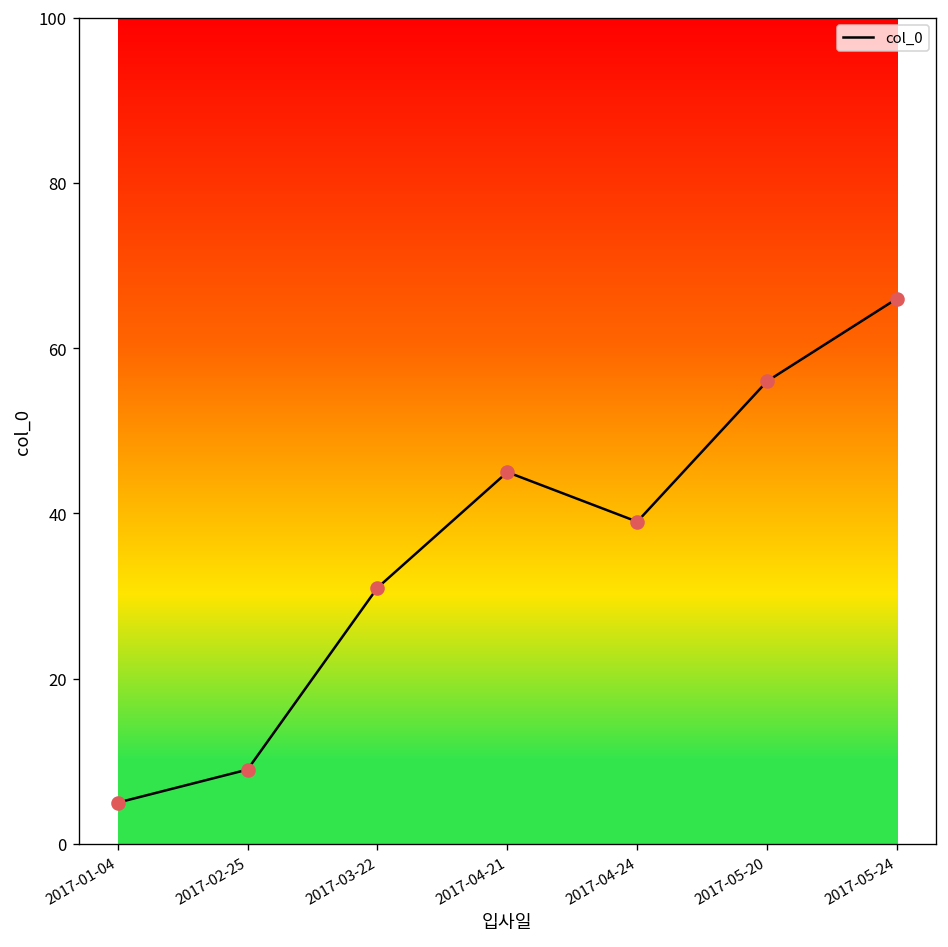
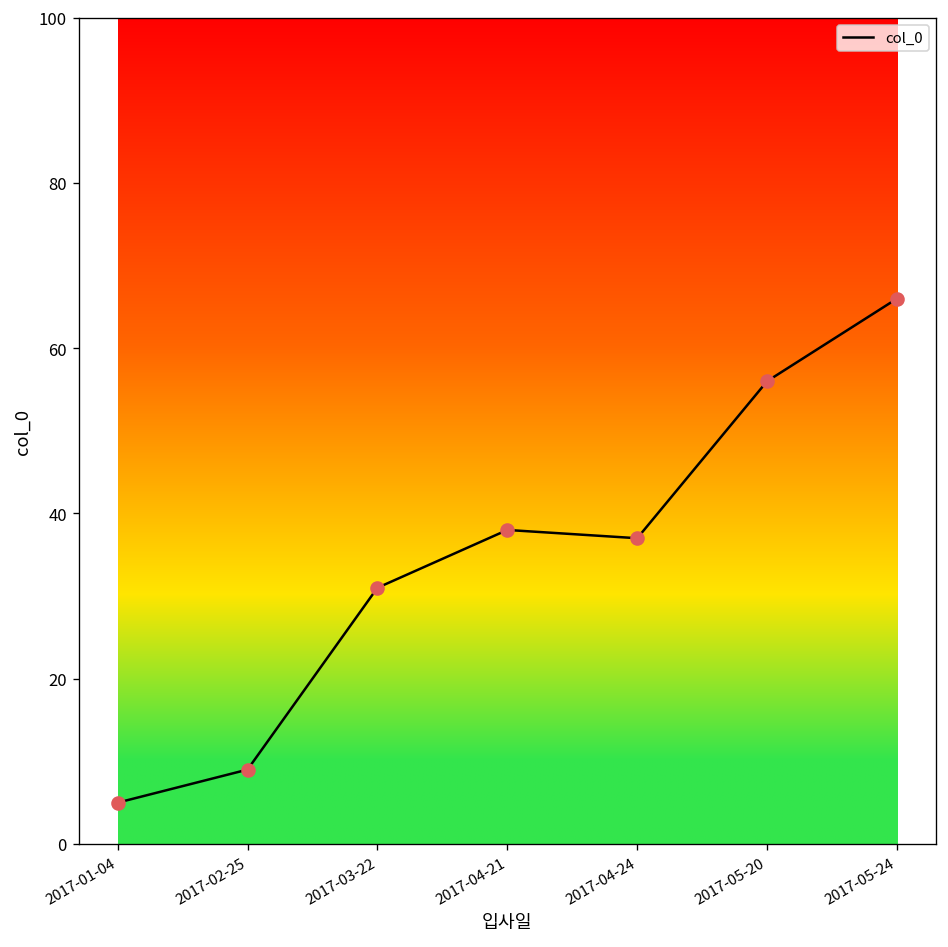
  {
    "2017-01-04": 5,
    "2017-02-25": 9,
    "2017-03-22": 31,
-   "2017-04-21": 45,
-   "2017-04-24": 39,
+   "2017-04-21": 38,
+   "2017-04-24": 37,
    "2017-05-20": 56,
    "2017-05-24": 66
  }
